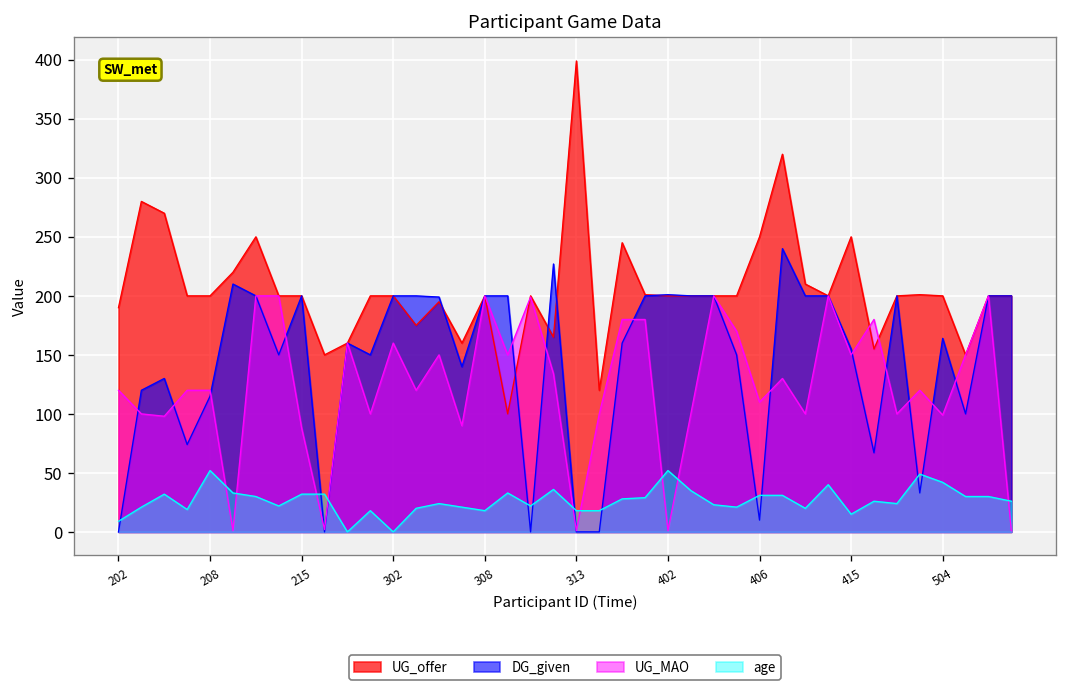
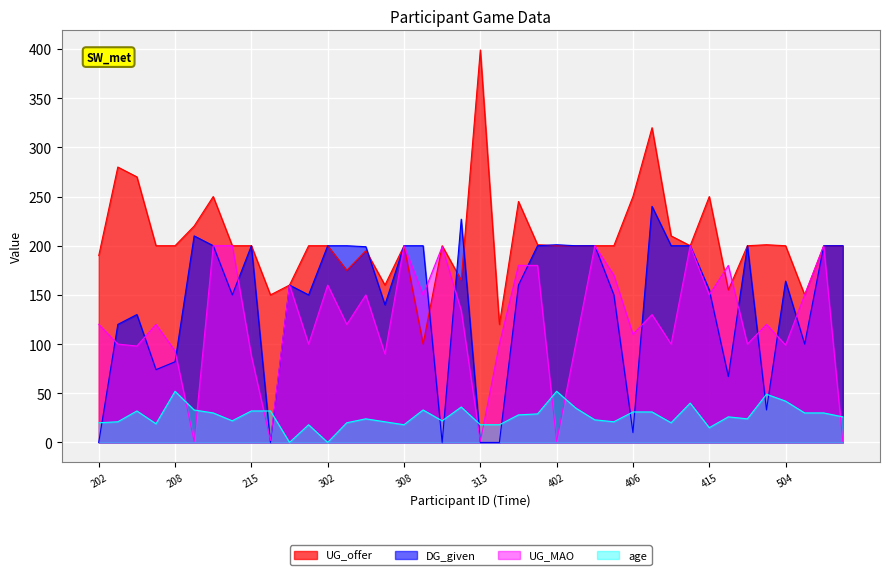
  {
    "UG_offer": {
      "202": 190,
      "208": 200,
      "313": 400,
      "406": 250,
      "415": 250,
      "504": 200
    },
    "DG_given": {
      "202": 0,
-     "208": 120,
+     "208": 80,
      "406": 10,
      "415": 160,
      "504": 160
    },
    "UG_MAO": {
      "202": 120,
-     "208": 120,
+     "208": 90,
      "215": 90,
      "302": 160,
      "402": 0,
      "406": 110,
      "415": 150,
      "504": 100
    },
    "age": {
-     "202": 10,
+     "202": 20,
      "208": 50,
      "215": 30,
      "302": 0,
      "308": 20,
      "313": 20,
      "402": 50,
      "406": 30,
      "415": 20,
      "504": 40
    }
  }
